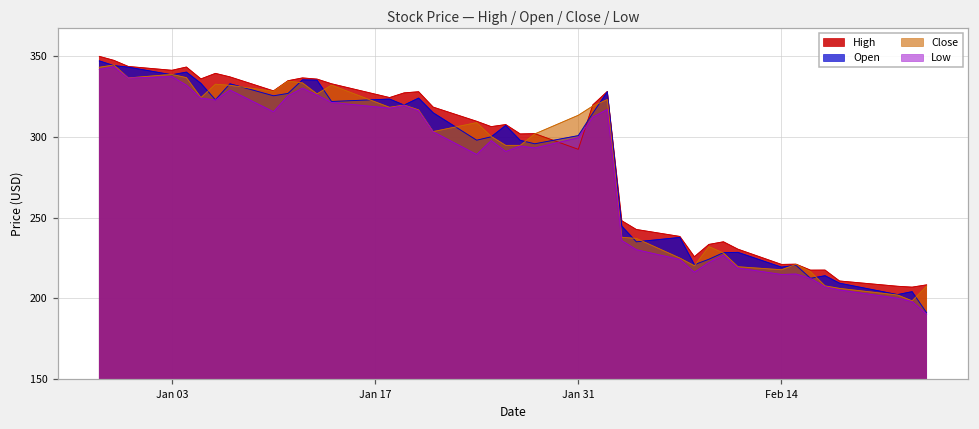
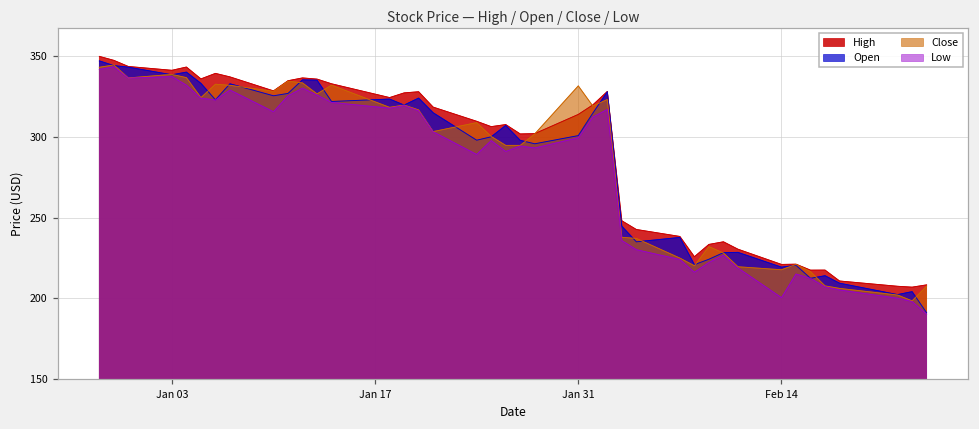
  {
    "High": {
      "Jan 03": 341,
-     "Jan 31": 292
+     "Jan 31": 314
    },
    "Close": {
-     "Jan 31": 313
+     "Jan 31": 331
    },
    "Low": {
-     "Feb 14": 215
+     "Feb 14": 200
    }
  }
